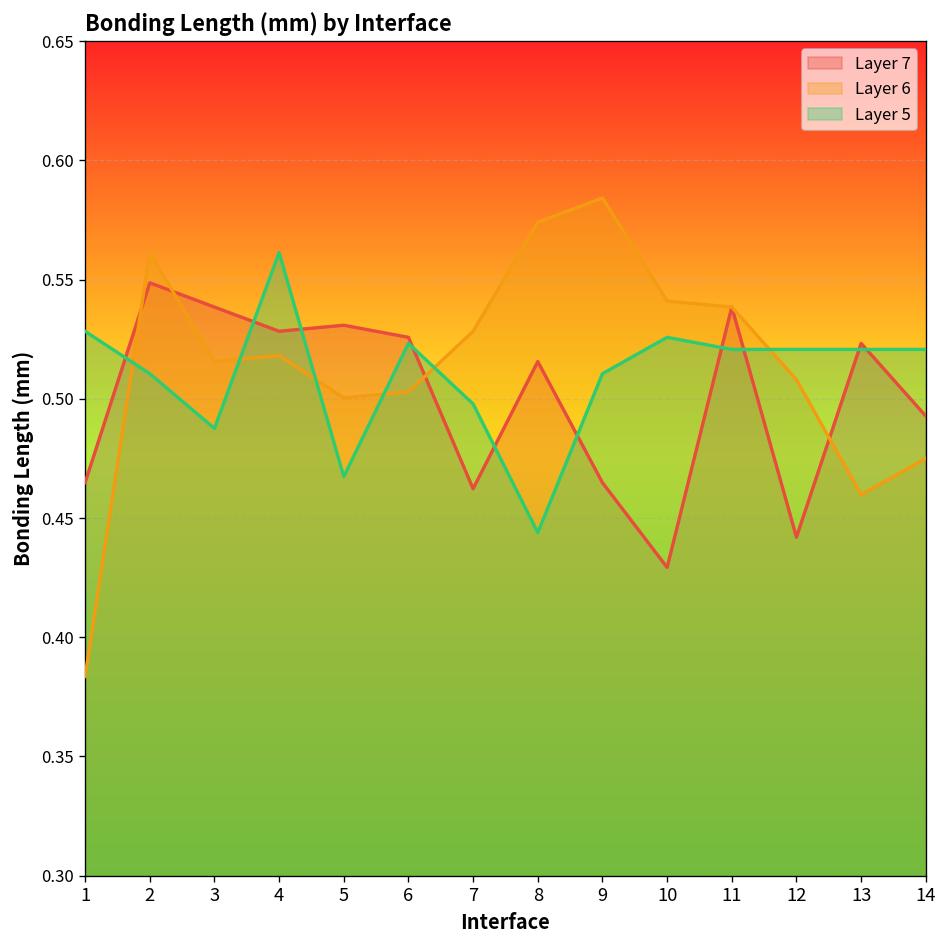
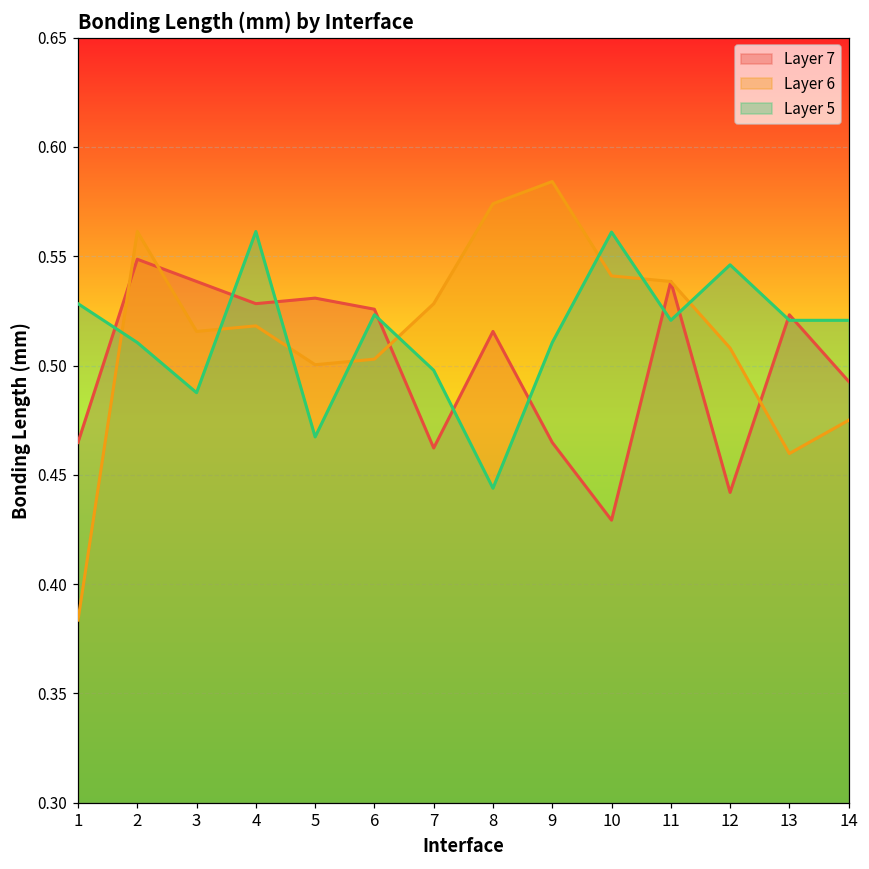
  {
    "Layer 5": {
      "1": 0.528,
      "2": 0.511,
      "3": 0.488,
      "4": 0.561,
      "5": 0.467,
      "6": 0.523,
      "7": 0.498,
      "8": 0.444,
      "9": 0.511,
-     "10": 0.526,
+     "10": 0.561,
      "11": 0.521,
-     "12": 0.521,
+     "12": 0.546,
      "13": 0.521,
      "14": 0.521
    }
  }
